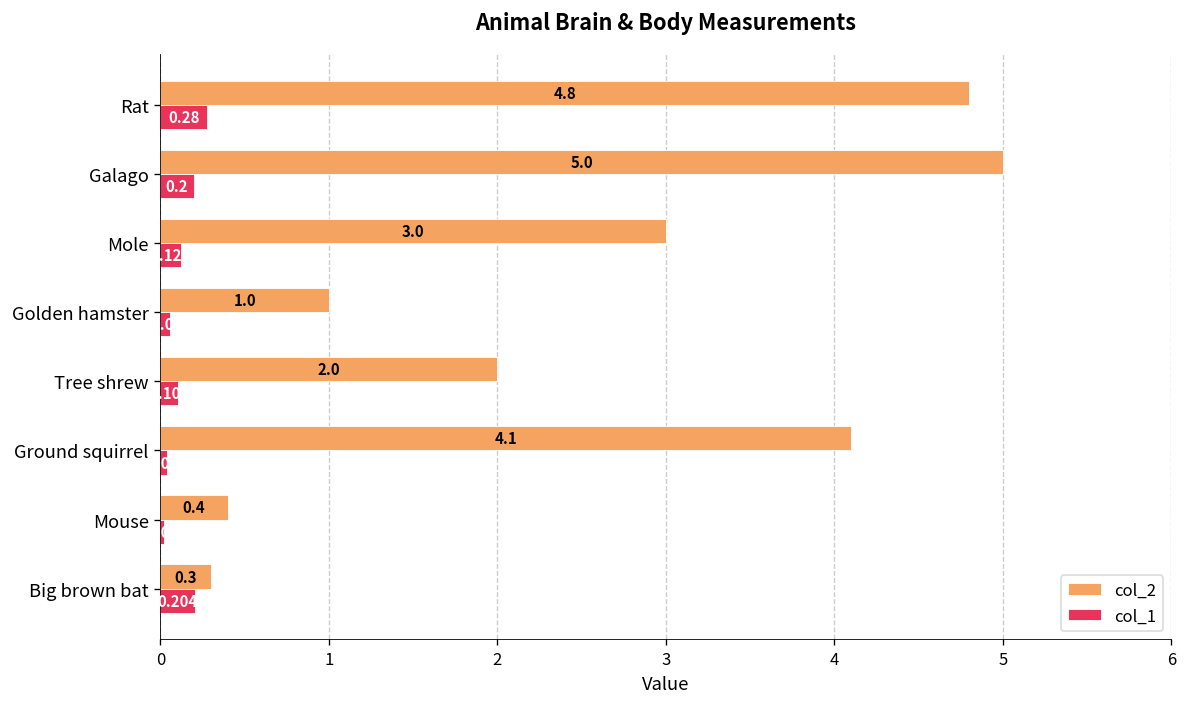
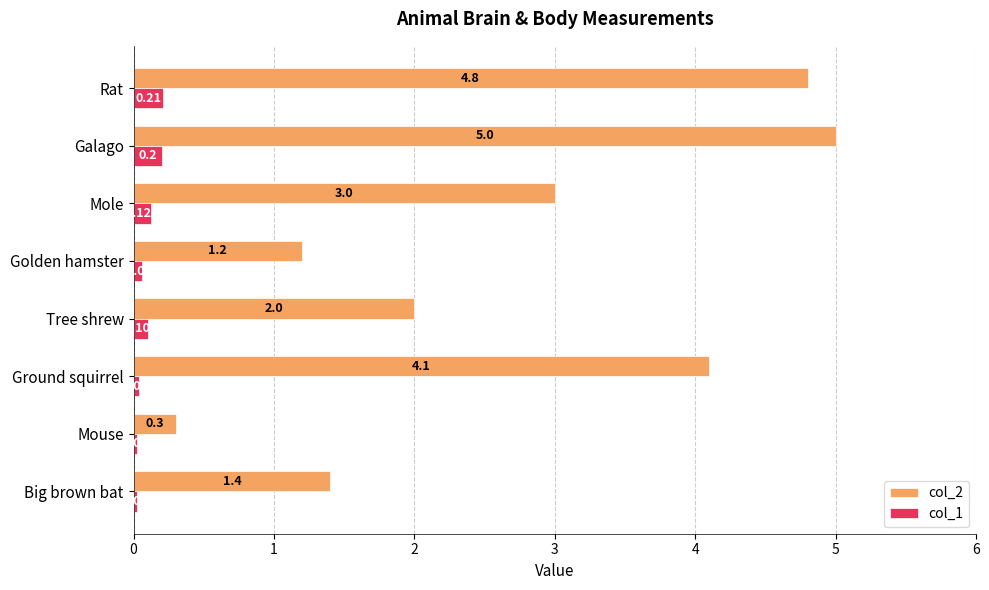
  {
    "col_2": {
      "Rat": 4.8,
      "Galago": 5.0,
      "Mole": 3.0,
-     "Golden hamster": 1.0,
+     "Golden hamster": 1.2,
      "Tree shrew": 2.0,
      "Ground squirrel": 4.1,
-     "Mouse": 0.4,
-     "Big brown bat": 0.3
+     "Mouse": 0.3,
+     "Big brown bat": 1.4
    },
    "col_1": {
-     "Rat": 0.28,
+     "Rat": 0.21,
      "Galago": 0.2,
-     "Big brown bat": 0.20
+     "Big brown bat": 0.02
    }
  }
